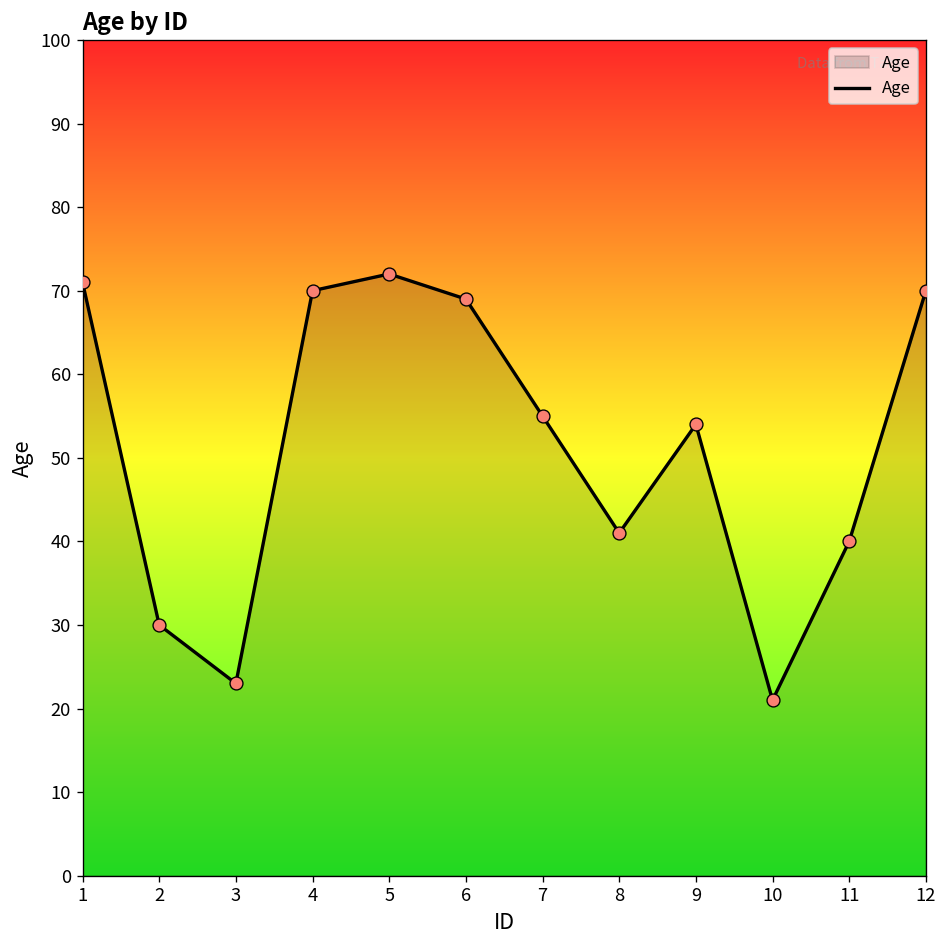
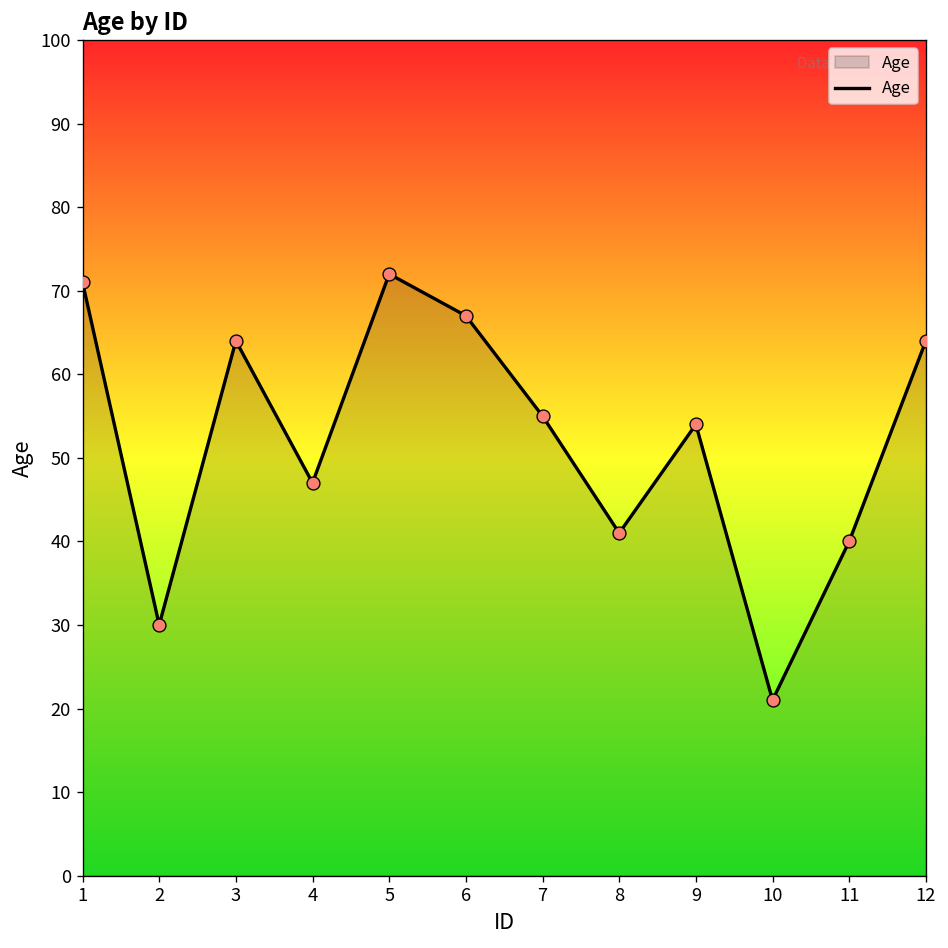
  {
    "1": 71,
    "2": 30,
-   "3": 23,
-   "4": 70,
+   "3": 64,
+   "4": 47,
    "5": 72,
-   "6": 69,
+   "6": 67,
    "7": 55,
    "8": 41,
    "9": 54,
    "10": 21,
    "11": 40,
-   "12": 70
+   "12": 64
  }
